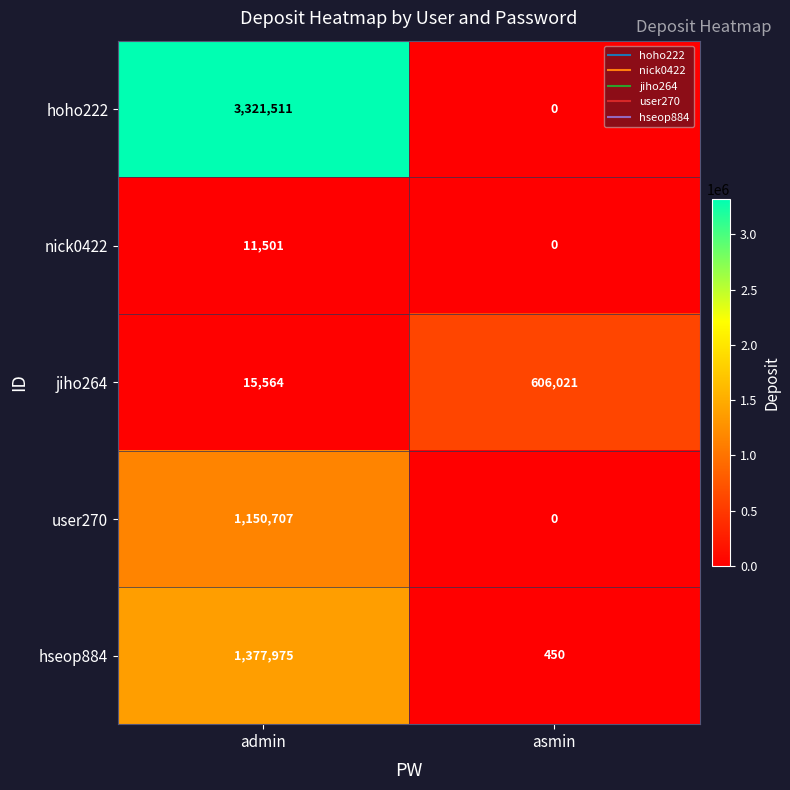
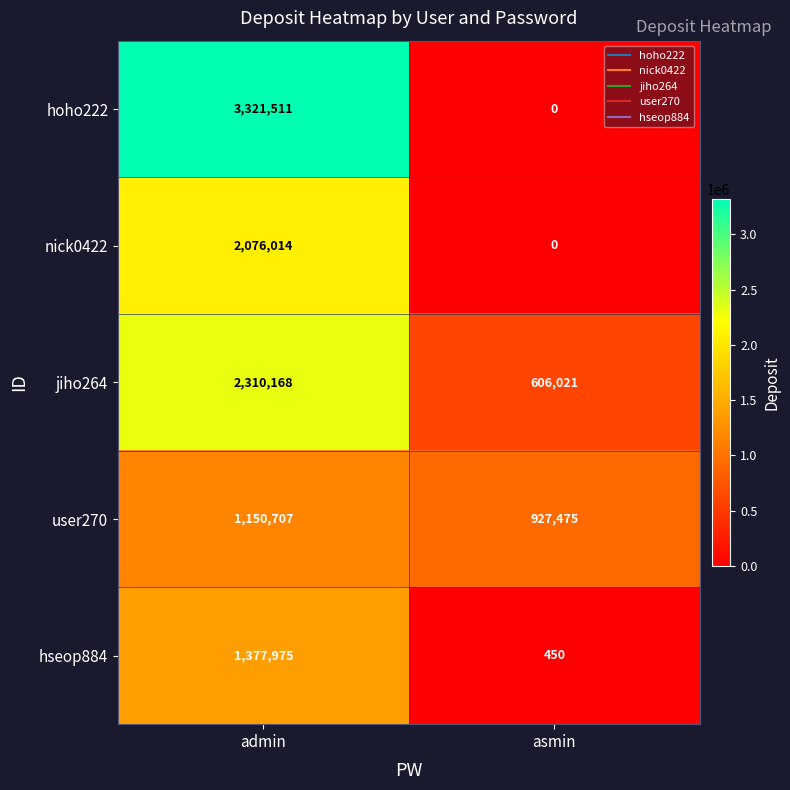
  {
    "hoho222": {
      "admin": "3,321,511",
      "asmin": "0"
    },
    "nick0422": {
-     "admin": "11,501",
+     "admin": "2,076,014",
      "asmin": "0"
    },
    "jiho264": {
-     "admin": "15,564",
+     "admin": "2,310,168",
      "asmin": "606,021"
    },
    "user270": {
      "admin": "1,150,707",
-     "asmin": "0"
+     "asmin": "927,475"
    },
    "hseop884": {
      "admin": "1,377,975",
      "asmin": "450"
    }
  }
